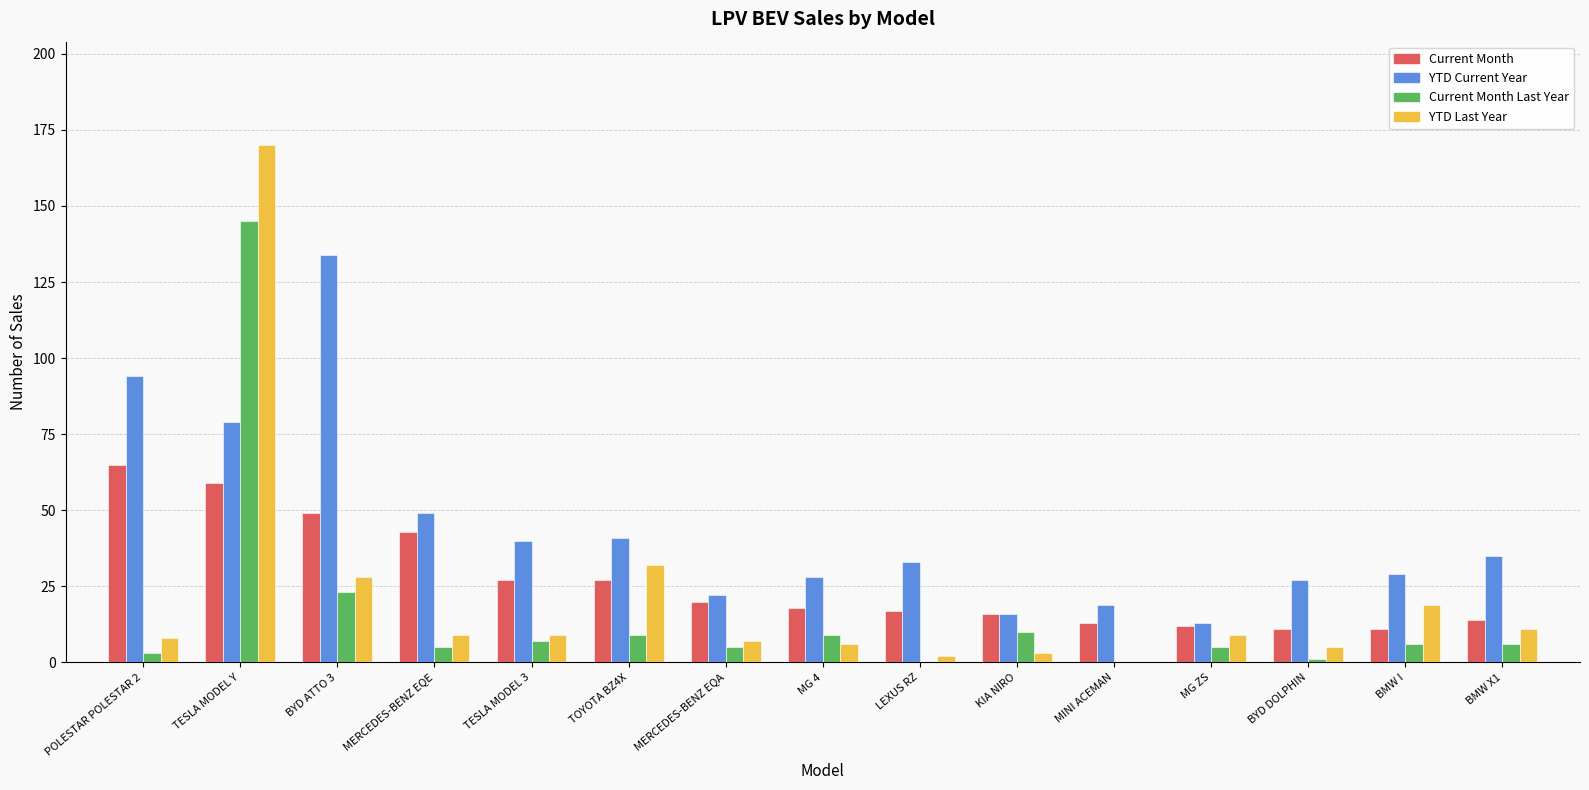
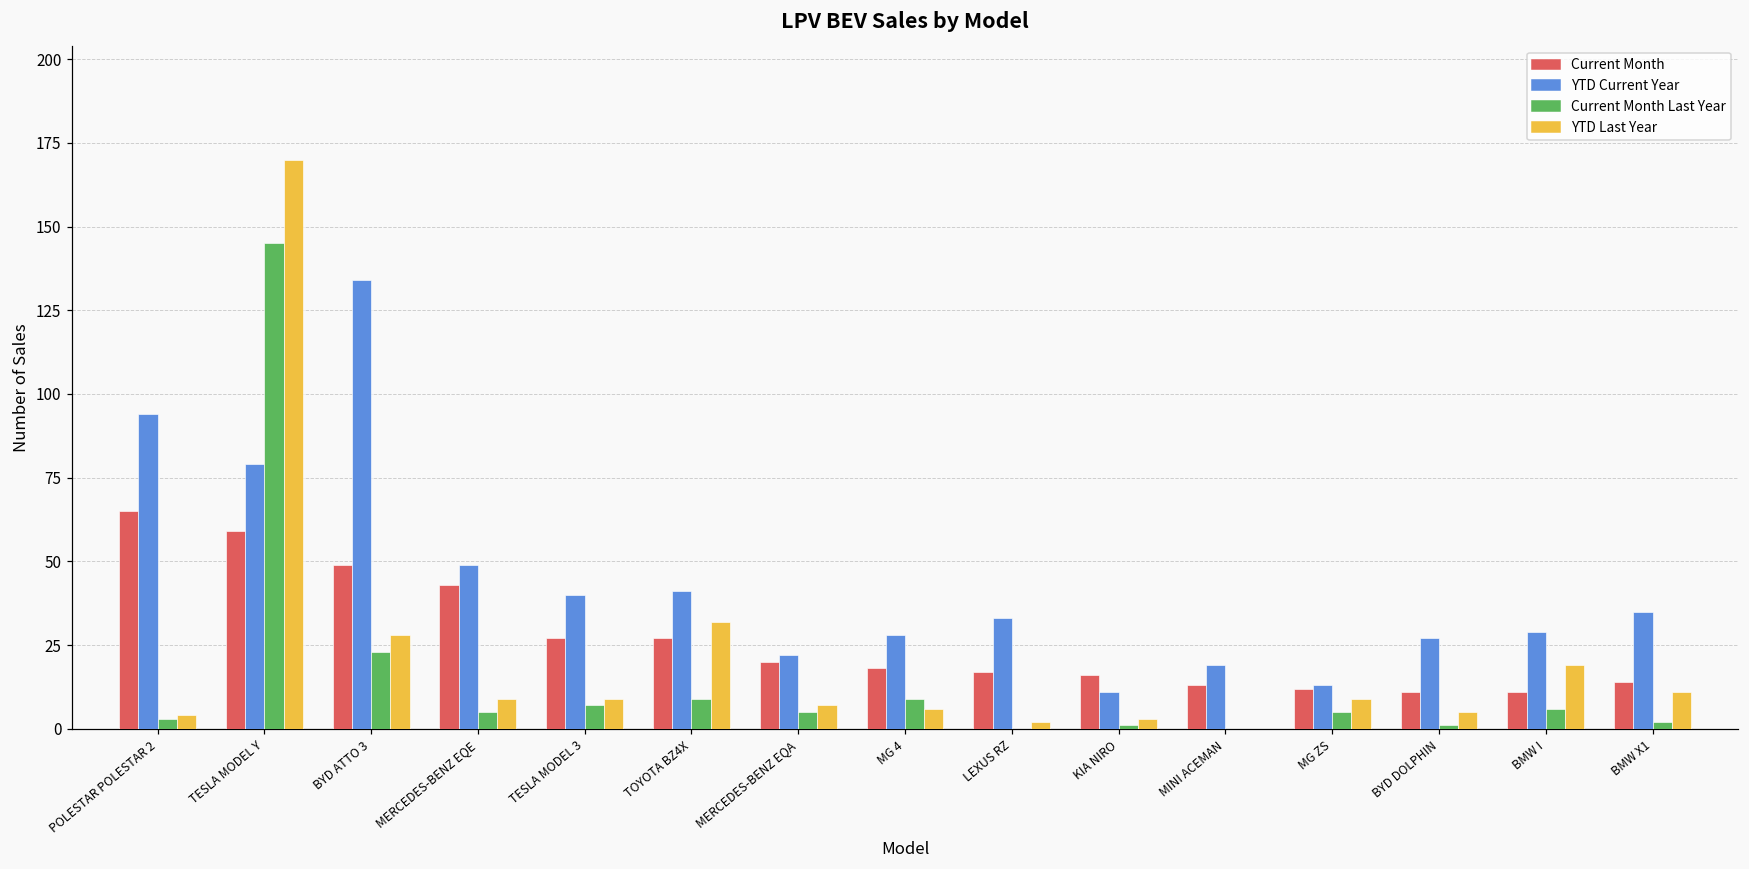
  {
    "Current Month": {
      "POLESTAR POLESTAR 2": 65,
      "TESLA MODEL Y": 59,
      "BYD ATTO 3": 49,
      "MERCEDES-BENZ EQE": 43,
      "TESLA MODEL 3": 27,
      "TOYOTA BZ4X": 27,
      "MERCEDES-BENZ EQA": 20,
      "MG 4": 18,
      "LEXUS RZ": 17,
      "KIA NIRO": 16,
      "MINI ACEMAN": 13,
      "MG ZS": 12,
      "BYD DOLPHIN": 11,
      "BMW I": 11,
      "BMW X1": 14
    },
    "YTD Current Year": {
      "POLESTAR POLESTAR 2": 94,
      "TESLA MODEL Y": 79,
      "BYD ATTO 3": 134,
      "MERCEDES-BENZ EQE": 49,
      "TESLA MODEL 3": 40,
      "TOYOTA BZ4X": 41,
      "MERCEDES-BENZ EQA": 22,
      "MG 4": 28,
      "LEXUS RZ": 33,
-     "KIA NIRO": 16,
+     "KIA NIRO": 11,
      "MINI ACEMAN": 19,
      "MG ZS": 13,
      "BYD DOLPHIN": 27,
      "BMW I": 29,
      "BMW X1": 35
    },
    "Current Month Last Year": {
      "POLESTAR POLESTAR 2": 3,
      "TESLA MODEL Y": 145,
      "BYD ATTO 3": 23,
      "MERCEDES-BENZ EQE": 5,
      "TESLA MODEL 3": 7,
      "TOYOTA BZ4X": 9,
      "MERCEDES-BENZ EQA": 5,
      "MG 4": 9,
      "LEXUS RZ": 0,
-     "KIA NIRO": 10,
+     "KIA NIRO": 1,
      "MINI ACEMAN": 0,
      "MG ZS": 5,
      "BYD DOLPHIN": 1,
      "BMW I": 6,
-     "BMW X1": 6
+     "BMW X1": 2
    },
    "YTD Last Year": {
-     "POLESTAR POLESTAR 2": 8,
+     "POLESTAR POLESTAR 2": 4,
      "TESLA MODEL Y": 170,
      "BYD ATTO 3": 28,
      "MERCEDES-BENZ EQE": 9,
      "TESLA MODEL 3": 9,
      "TOYOTA BZ4X": 32,
      "MERCEDES-BENZ EQA": 7,
      "MG 4": 6,
      "LEXUS RZ": 2,
      "KIA NIRO": 3,
      "MINI ACEMAN": 0,
      "MG ZS": 9,
      "BYD DOLPHIN": 5,
      "BMW I": 19,
      "BMW X1": 11
    }
  }
